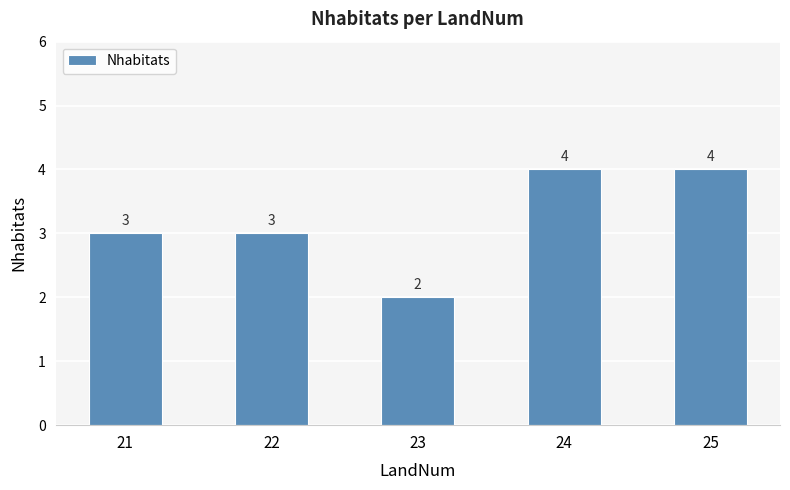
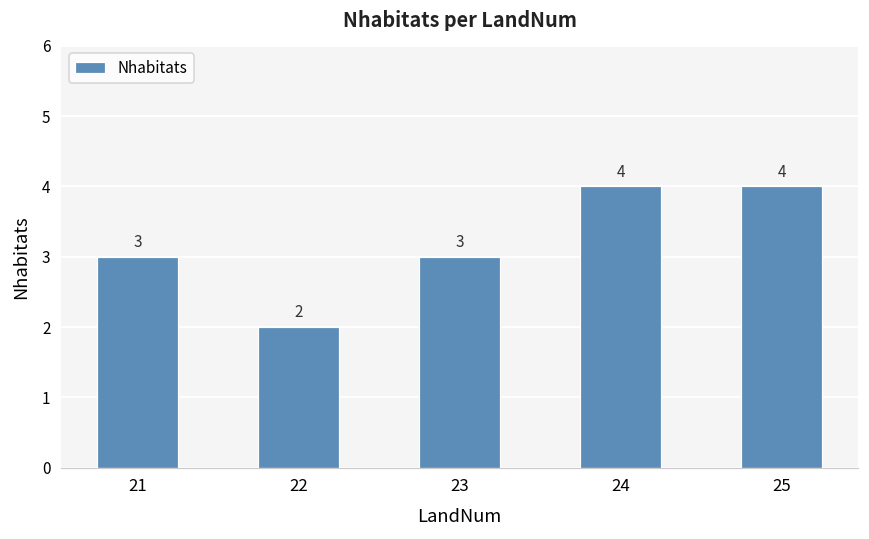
  {
    "21": 3,
-   "22": 3,
-   "23": 2,
+   "22": 2,
+   "23": 3,
    "24": 4,
    "25": 4
  }
